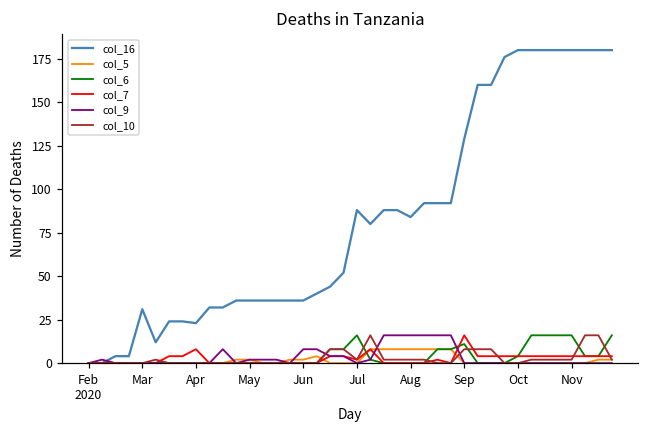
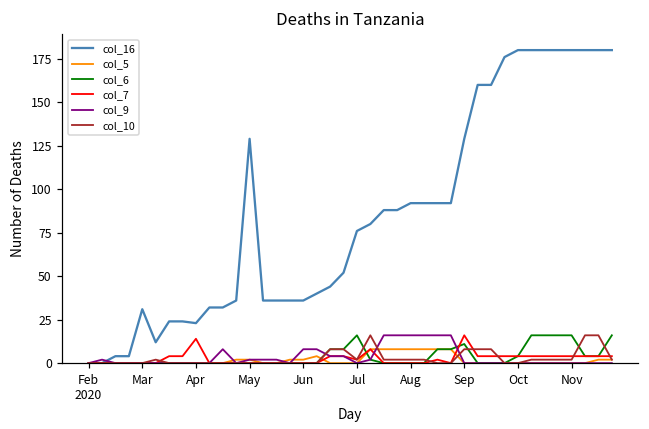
  {
    "col_16": {
      "Mar": 31,
      "Apr": 23,
-     "May": 36,
+     "May": 129,
      "Jun": 36,
-     "Jul": 88,
-     "Aug": 84,
+     "Jul": 76,
+     "Aug": 92,
      "Sep": 129,
      "Oct": 180,
      "Nov": 180
    },
    "col_5": {
      "Jun": 2,
      "Aug": 8
    },
    "col_6": {
      "Jul": 16,
      "Sep": 11,
      "Nov": 16
    },
    "col_7": {
-     "Apr": 8,
+     "Apr": 14,
      "Sep": 16,
      "Nov": 4
    },
    "col_9": {
      "Jun": 8,
      "Aug": 16
    },
    "col_10": {
      "Aug": 2,
      "Sep": 8,
      "Nov": 2
    }
  }
